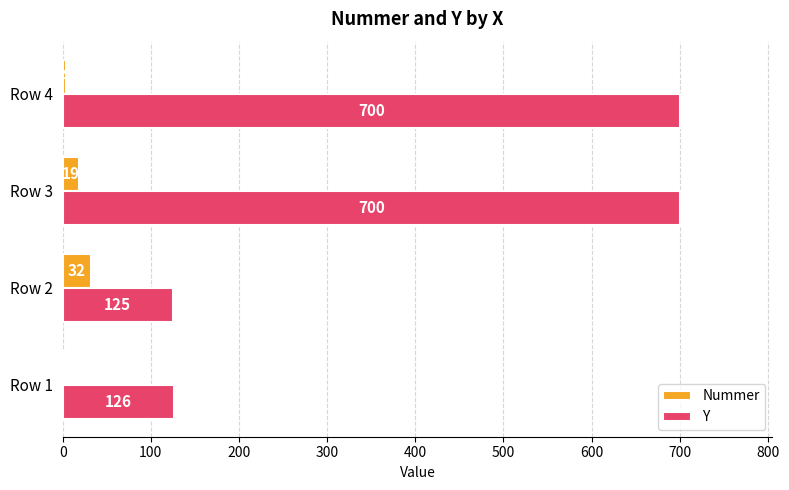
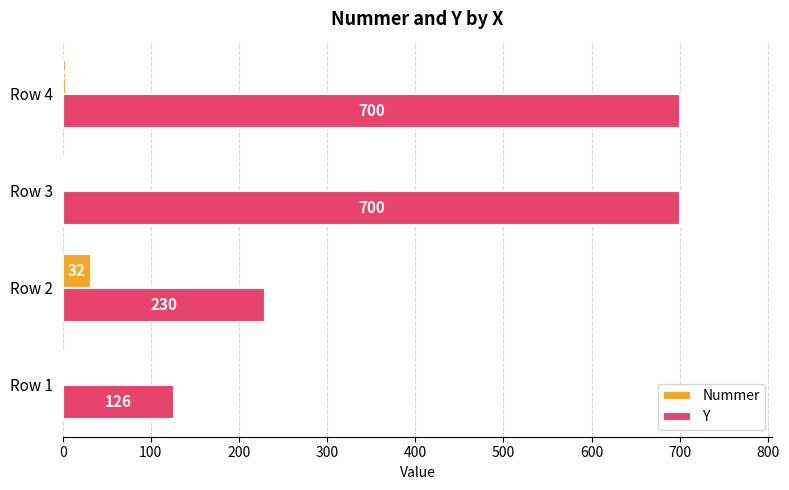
  {
    "Nummer": {
      "Row 4": 0,
-     "Row 3": 20
+     "Row 3": 0
    },
    "Y": {
      "Row 4": 700,
      "Row 3": 700,
-     "Row 2": 125,
+     "Row 2": 230,
      "Row 1": 126
    }
  }
